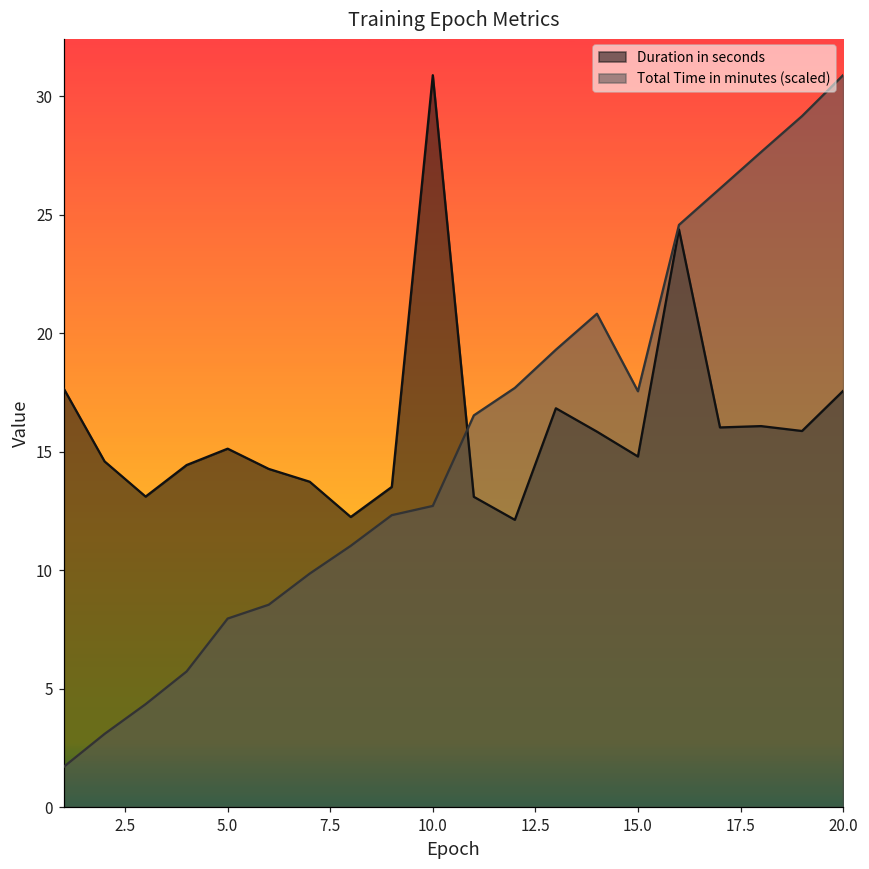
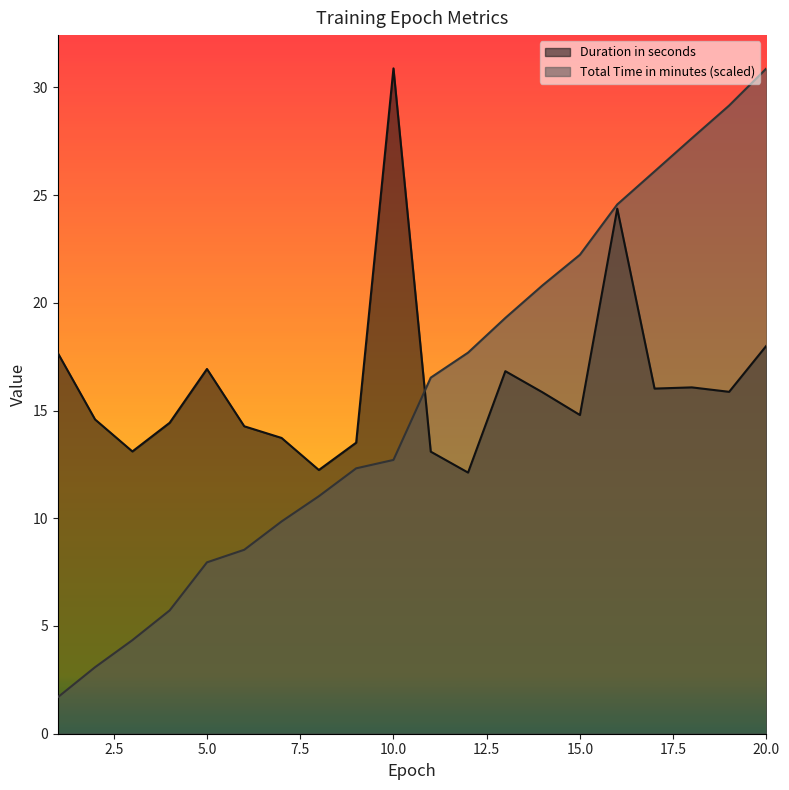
  {
    "Duration in seconds": {
-     "5.0": 15.1,
+     "5.0": 16.9,
      "10.0": 30.9,
      "15.0": 14.8,
-     "20.0": 17.6
+     "20.0": 18.0
    },
    "Total Time in minutes (scaled)": {
      "5.0": 8.0,
      "10.0": 12.7,
-     "15.0": 17.5,
+     "15.0": 22.2,
      "20.0": 30.9
    }
  }
